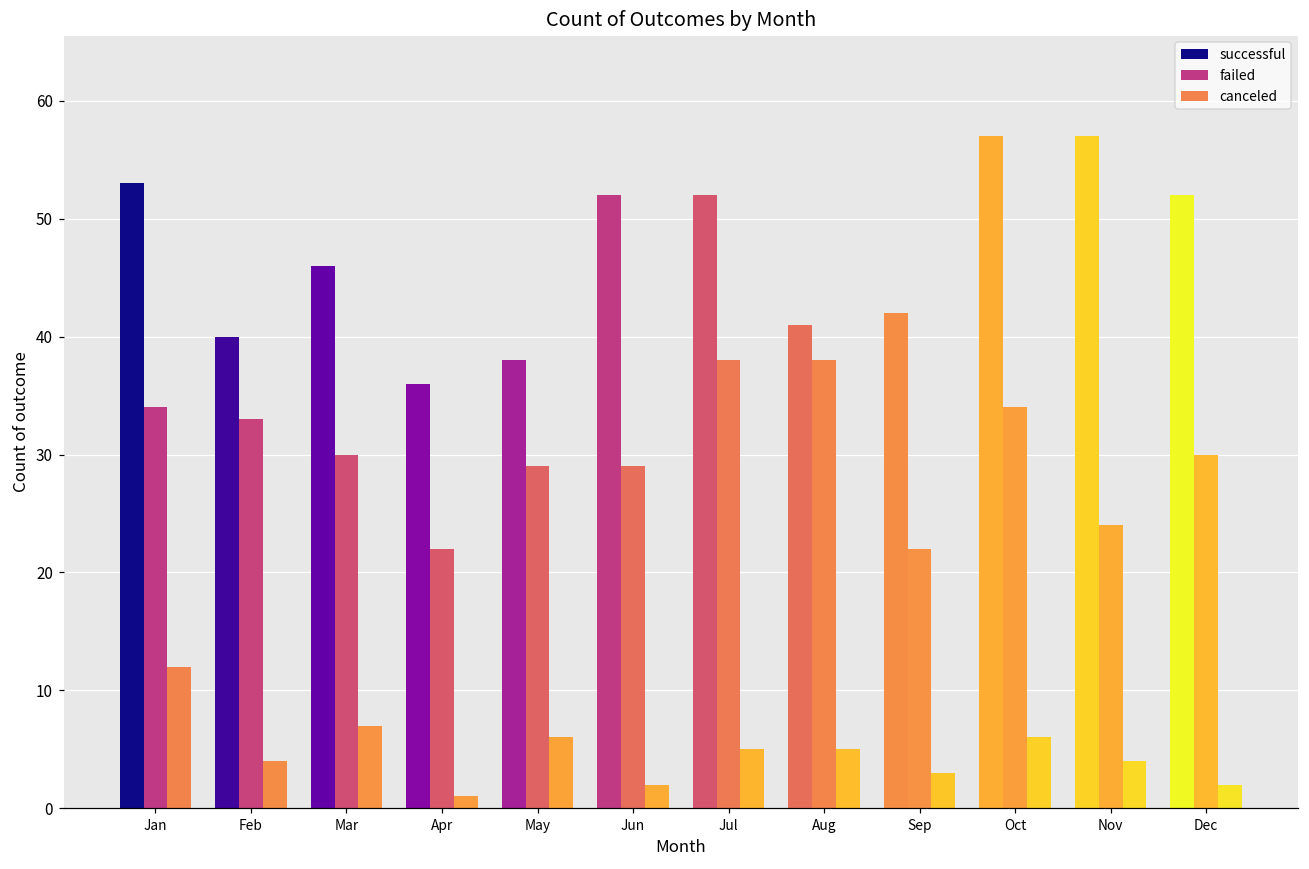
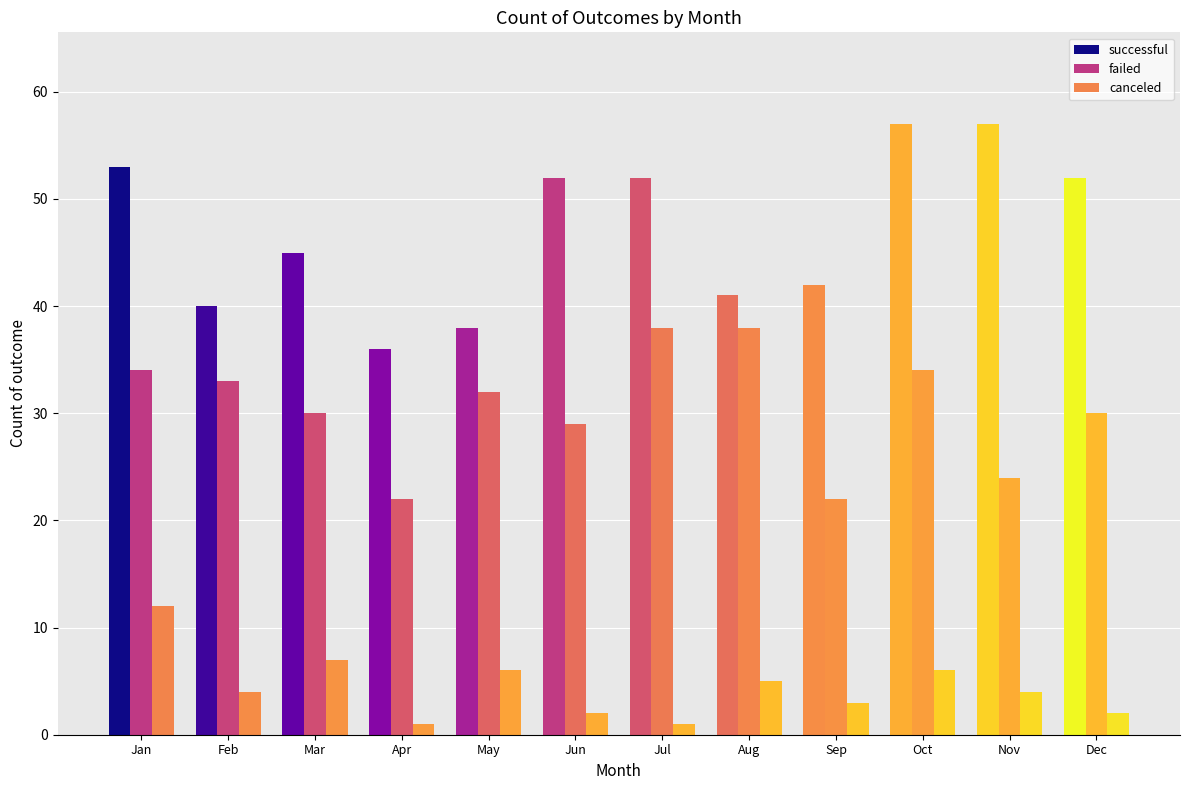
  {
    "successful": {
      "Jan": 53,
      "Feb": 40,
-     "Mar": 46,
+     "Mar": 45,
      "Apr": 36,
      "May": 38,
      "Jun": 52,
      "Jul": 52,
      "Aug": 41,
      "Sep": 42,
      "Oct": 57,
      "Nov": 57,
      "Dec": 52
    },
    "failed": {
      "Jan": 34,
      "Feb": 33,
      "Mar": 30,
      "Apr": 22,
-     "May": 29,
+     "May": 32,
      "Jun": 29,
      "Jul": 38,
      "Aug": 38,
      "Sep": 22,
      "Oct": 34,
      "Nov": 24,
      "Dec": 30
    },
    "canceled": {
      "Jan": 12,
      "Feb": 4,
      "Mar": 7,
      "Apr": 1,
      "May": 6,
      "Jun": 2,
-     "Jul": 5,
+     "Jul": 1,
      "Aug": 5,
      "Sep": 3,
      "Oct": 6,
      "Nov": 4,
      "Dec": 2
    }
  }
